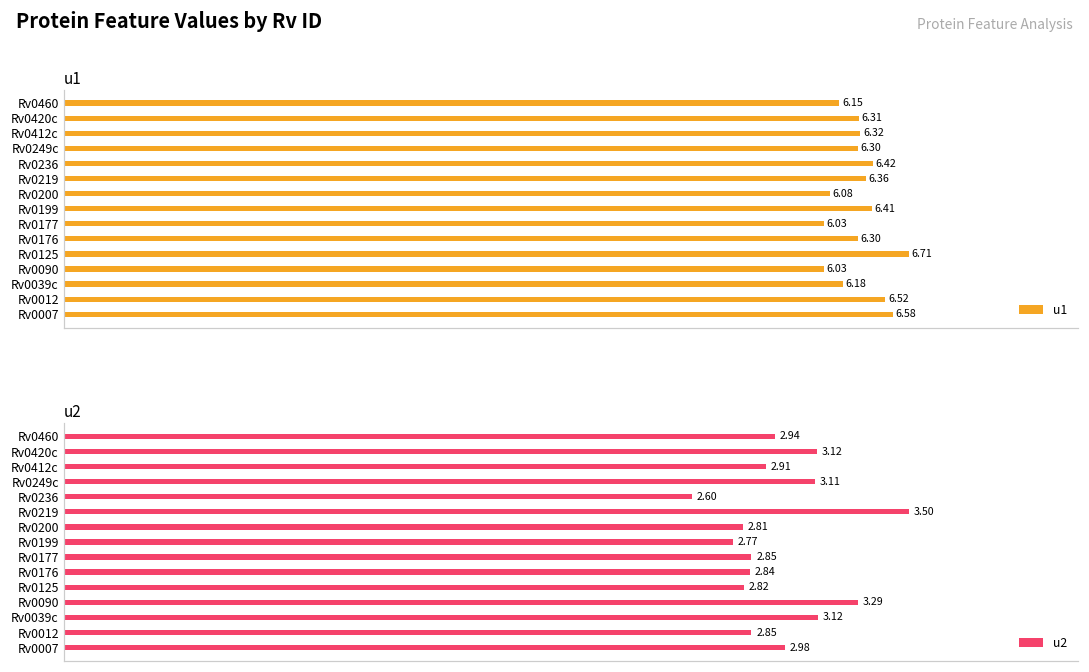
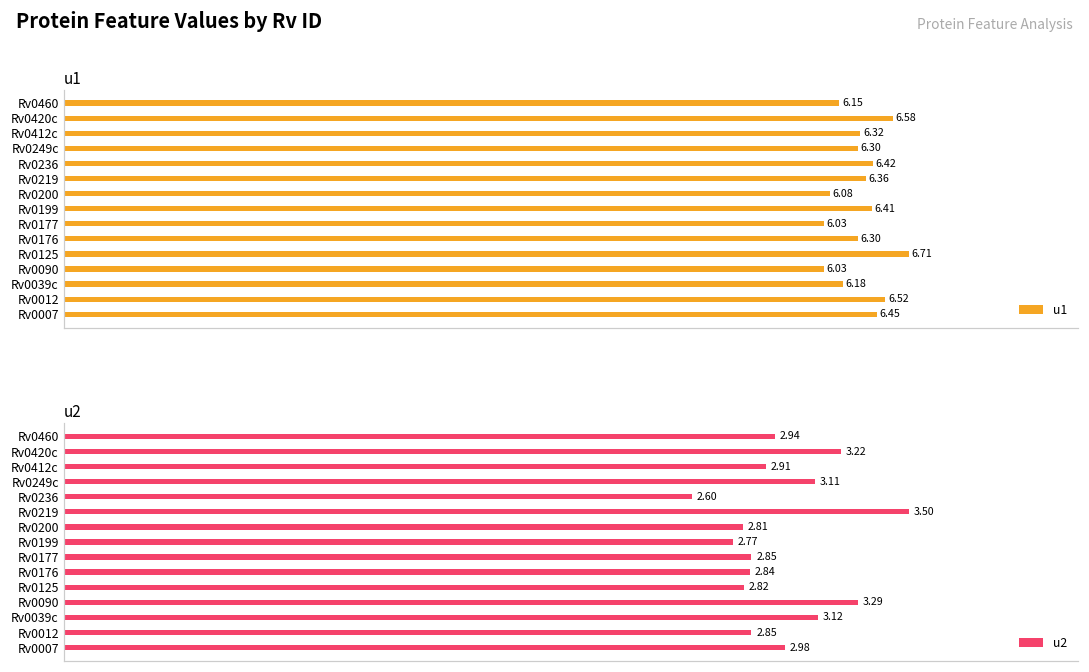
  {
    "u1": {
      "Rv0460": 6.15,
-     "Rv0420c": 6.31,
+     "Rv0420c": 6.58,
      "Rv0412c": 6.32,
      "Rv0249c": 6.30,
      "Rv0236": 6.42,
      "Rv0219": 6.36,
      "Rv0200": 6.08,
      "Rv0199": 6.41,
      "Rv0177": 6.03,
      "Rv0176": 6.30,
      "Rv0125": 6.71,
      "Rv0090": 6.03,
      "Rv0039c": 6.18,
      "Rv0012": 6.52,
-     "Rv0007": 6.58
+     "Rv0007": 6.45
    },
    "u2": {
      "Rv0460": 2.94,
-     "Rv0420c": 3.12,
+     "Rv0420c": 3.22,
      "Rv0412c": 2.91,
      "Rv0249c": 3.11,
      "Rv0236": 2.60,
      "Rv0219": 3.50,
      "Rv0200": 2.81,
      "Rv0199": 2.77,
      "Rv0177": 2.85,
      "Rv0176": 2.84,
      "Rv0125": 2.82,
      "Rv0090": 3.29,
      "Rv0039c": 3.12,
      "Rv0012": 2.85,
      "Rv0007": 2.98
    }
  }
